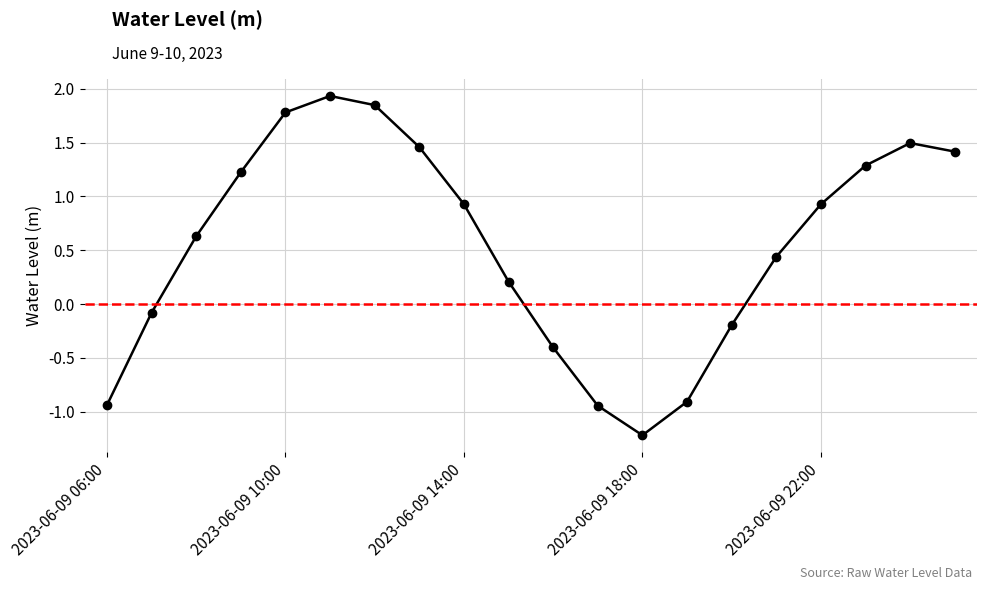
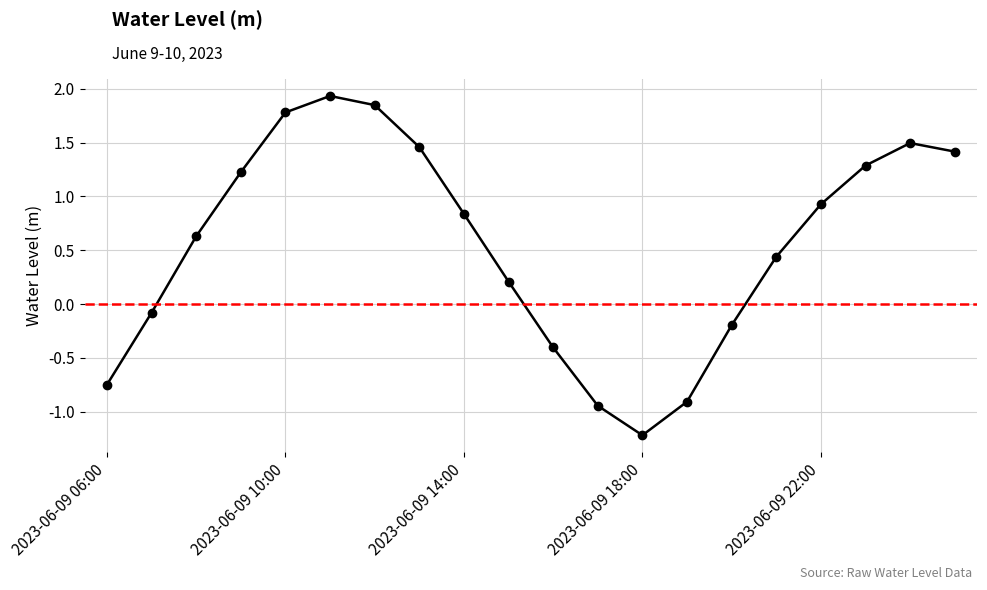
  {
-   "2023-06-09 06:00": -0.94,
+   "2023-06-09 06:00": -0.75,
    "2023-06-09 10:00": 1.78,
-   "2023-06-09 14:00": 0.93,
+   "2023-06-09 14:00": 0.84,
    "2023-06-09 18:00": -1.22,
    "2023-06-09 22:00": 0.93
  }
